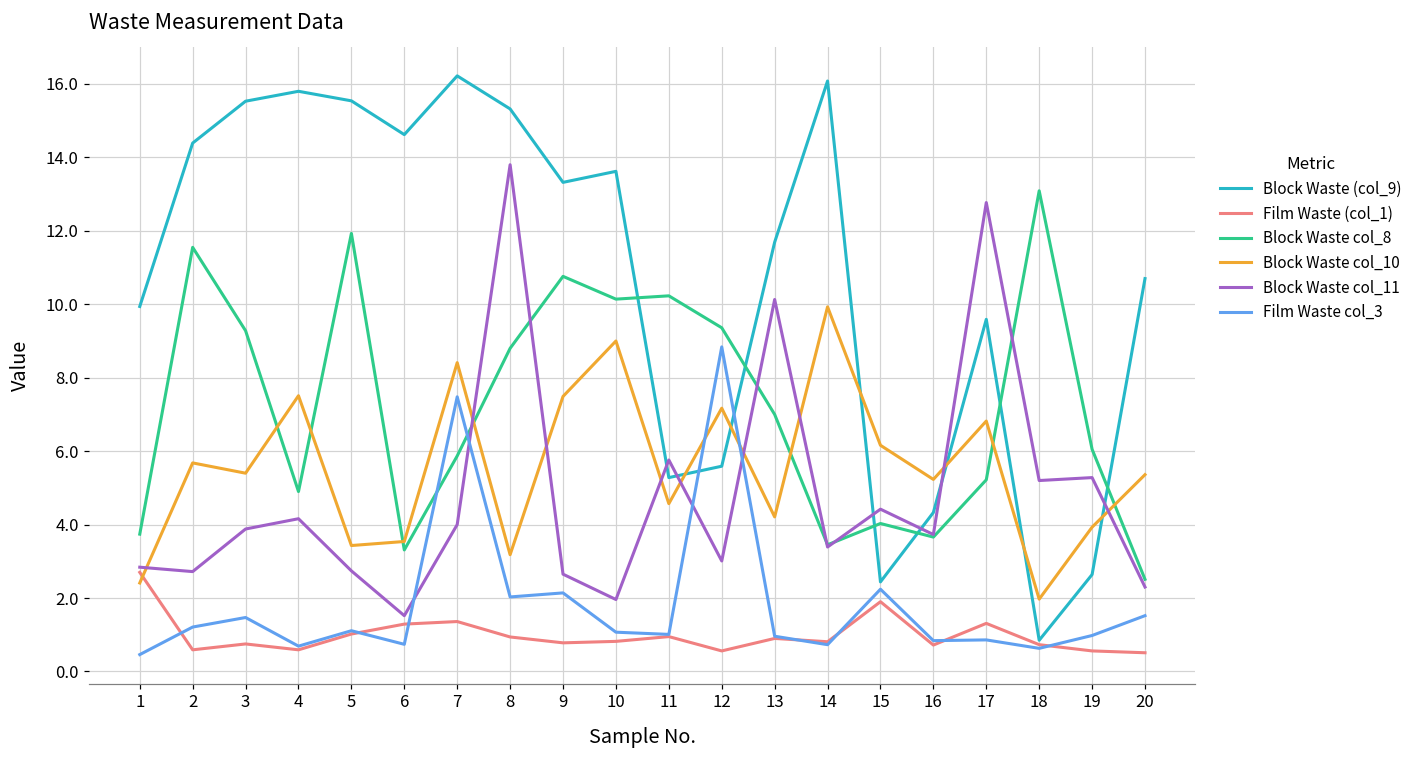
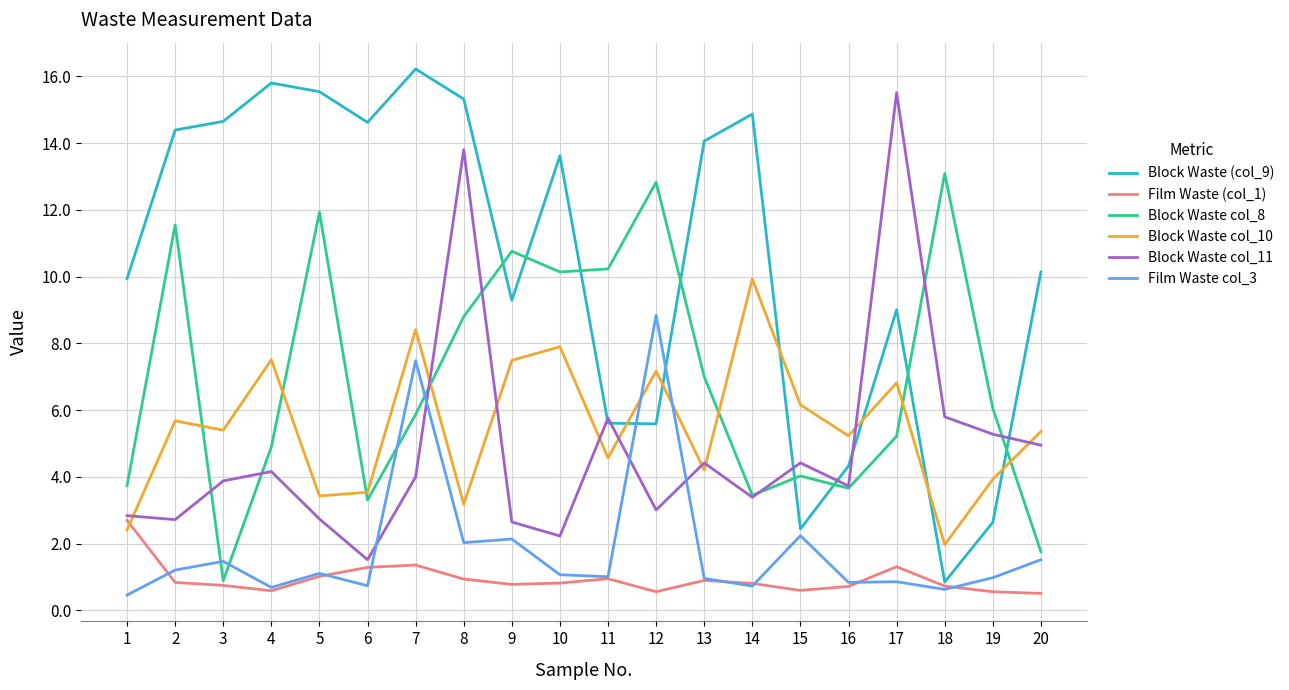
  {
    "Block Waste (col_9)": {
      "1": 9.9,
      "2": 14.4,
-     "3": 15.5,
+     "3": 14.7,
      "4": 15.8,
      "5": 15.5,
      "6": 14.6,
      "7": 16.2,
      "8": 15.3,
-     "9": 13.3,
+     "9": 9.3,
      "10": 13.6,
-     "11": 5.3,
+     "11": 5.6,
      "12": 5.6,
-     "13": 11.7,
-     "14": 16.1,
+     "13": 14.1,
+     "14": 14.9,
      "15": 2.4,
      "16": 4.3,
-     "17": 9.6,
+     "17": 9.0,
      "18": 0.9,
      "19": 2.6,
-     "20": 10.7
+     "20": 10.1
    },
    "Film Waste (col_1)": {
      "1": 2.7,
-     "2": 0.6,
+     "2": 0.8,
      "3": 0.8,
      "4": 0.6,
      "5": 1.0,
      "6": 1.3,
      "7": 1.4,
      "8": 0.9,
      "9": 0.8,
      "10": 0.8,
      "12": 0.6,
      "14": 0.8,
-     "15": 1.9,
+     "15": 0.6,
      "16": 0.7,
      "17": 1.3,
      "18": 0.7,
      "19": 0.6,
      "20": 0.5
    },
    "Block Waste col_8": {
      "1": 3.7,
      "2": 11.6,
-     "3": 9.3,
+     "3": 0.9,
      "4": 4.9,
      "5": 11.9,
      "6": 3.3,
      "7": 5.9,
      "8": 8.8,
      "9": 10.8,
      "10": 10.1,
      "11": 10.2,
-     "12": 9.4,
+     "12": 12.8,
      "13": 7.0,
      "15": 4.0,
      "17": 5.2,
      "18": 13.1,
      "19": 6.1,
-     "20": 2.5
+     "20": 1.8
    },
    "Block Waste col_10": {
      "1": 2.4,
      "2": 5.7,
      "3": 5.4,
      "4": 7.5,
      "5": 3.4,
      "6": 3.5,
      "7": 8.4,
      "8": 3.2,
      "9": 7.5,
-     "10": 9.0,
+     "10": 7.9,
      "11": 4.6,
      "12": 7.2,
      "13": 4.2,
      "14": 9.9,
      "15": 6.2,
      "16": 5.2,
      "17": 6.8,
      "18": 2.0,
      "19": 3.9,
      "20": 5.4
    },
    "Block Waste col_11": {
      "1": 2.8,
      "2": 2.7,
      "3": 3.9,
      "4": 4.2,
      "5": 2.7,
      "6": 1.5,
      "7": 4.0,
      "8": 13.8,
      "9": 2.7,
-     "10": 2.0,
+     "10": 2.2,
      "11": 5.8,
      "12": 3.0,
-     "13": 10.1,
+     "13": 4.4,
      "15": 4.4,
-     "17": 12.8,
-     "18": 5.2,
+     "17": 15.5,
+     "18": 5.8,
      "19": 5.3,
-     "20": 2.3
+     "20": 5.0
    },
    "Film Waste col_3": {
      "1": 0.5,
      "2": 1.2,
      "3": 1.5,
      "4": 0.7,
      "5": 1.1,
      "6": 0.7,
      "7": 7.5,
      "8": 2.0,
      "9": 2.1,
      "10": 1.1,
      "12": 8.8,
      "14": 0.7,
      "15": 2.2,
      "16": 0.8,
      "17": 0.9,
      "18": 0.6,
      "19": 1.0,
      "20": 1.5
    }
  }
